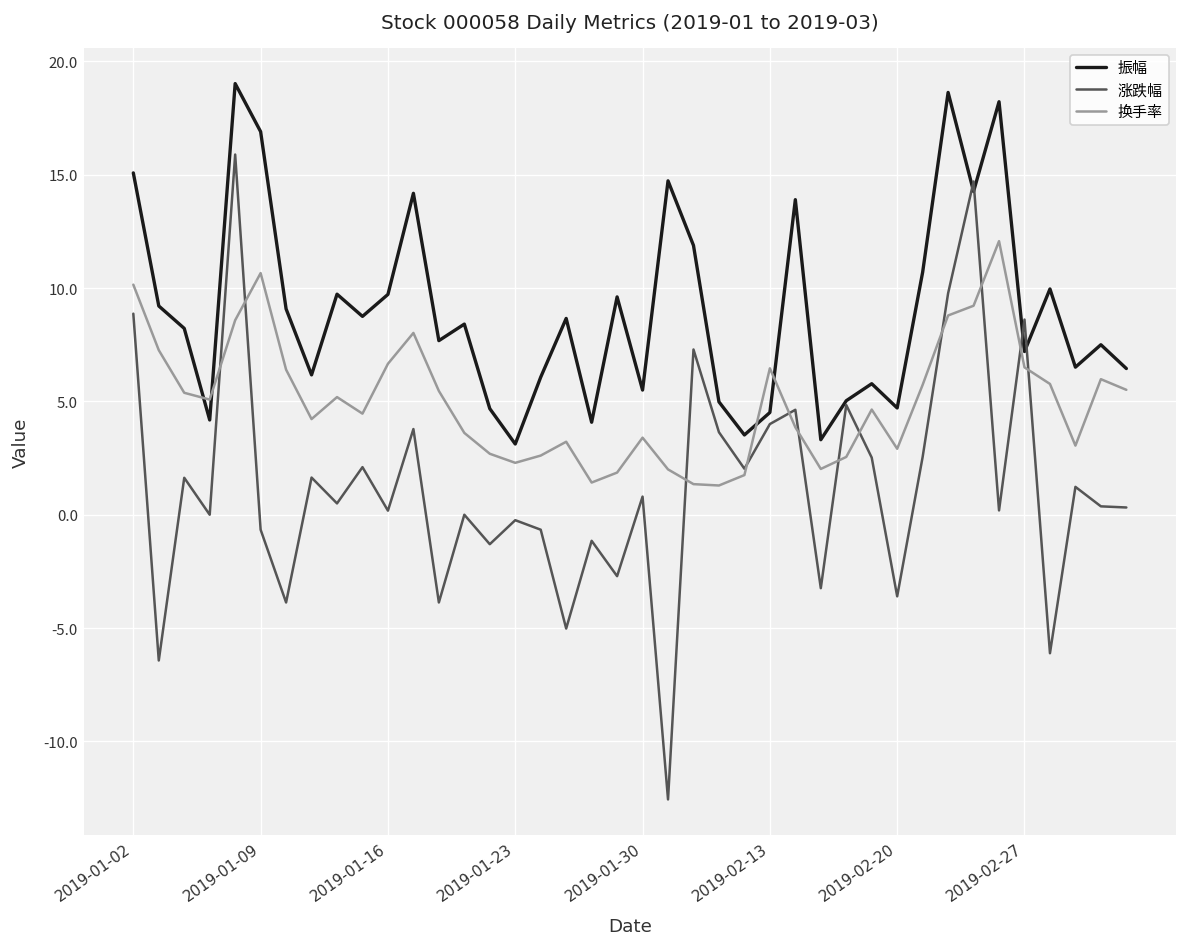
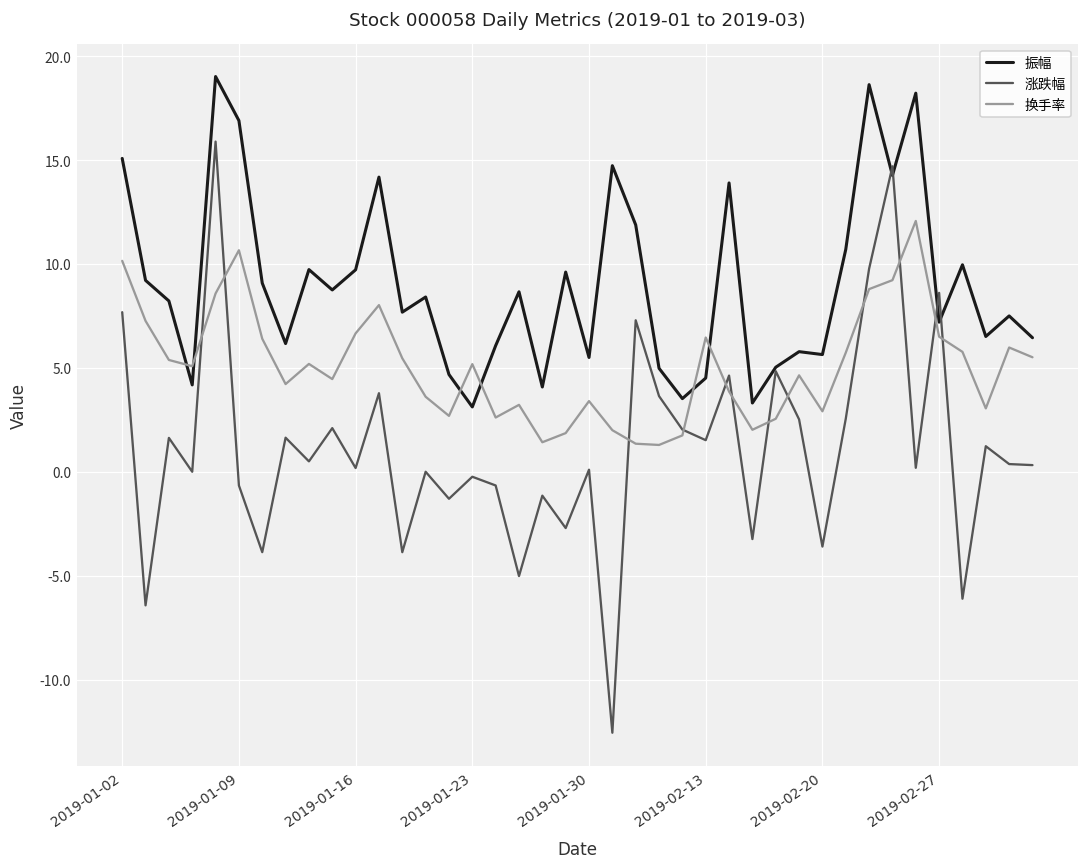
  {
    "振幅": {
      "2019-01-02": 15.1,
      "2019-01-09": 16.9,
      "2019-01-16": 9.7,
      "2019-01-23": 3.1,
      "2019-01-30": 5.5,
      "2019-02-13": 4.5,
-     "2019-02-20": 4.7,
+     "2019-02-20": 5.6,
      "2019-02-27": 7.2
    },
    "涨跌幅": {
-     "2019-01-02": 8.9,
+     "2019-01-02": 7.7,
      "2019-01-09": -0.7,
      "2019-01-16": 0.2,
      "2019-01-23": -0.2,
-     "2019-01-30": 0.8,
-     "2019-02-13": 4.0,
+     "2019-01-30": 0.1,
+     "2019-02-13": 1.5,
      "2019-02-20": -3.6,
      "2019-02-27": 8.6
    },
    "换手率": {
      "2019-01-02": 10.2,
      "2019-01-09": 10.7,
      "2019-01-16": 6.7,
-     "2019-01-23": 2.3,
+     "2019-01-23": 5.2,
      "2019-01-30": 3.4,
      "2019-02-13": 6.5,
      "2019-02-20": 2.9,
      "2019-02-27": 6.5
    }
  }
